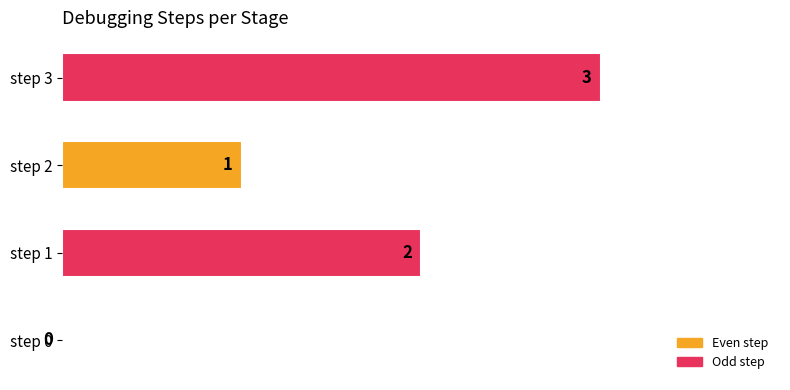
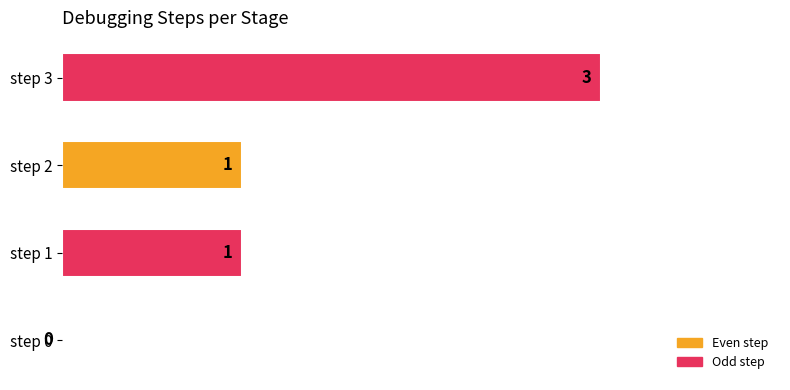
  {
    "step 3": 3,
    "step 2": 1,
-   "step 1": 2,
+   "step 1": 1,
    "step 0": 0
  }
